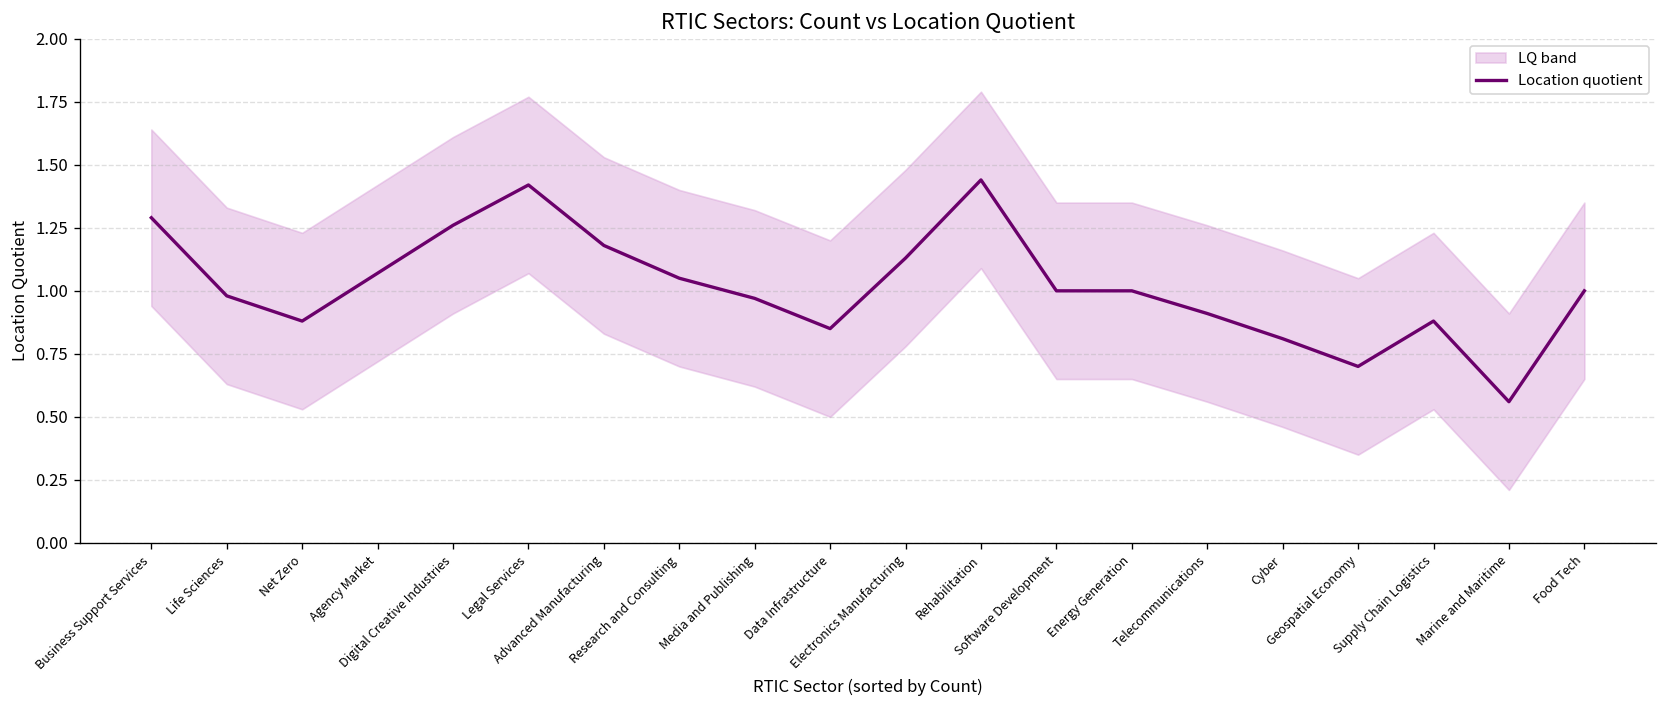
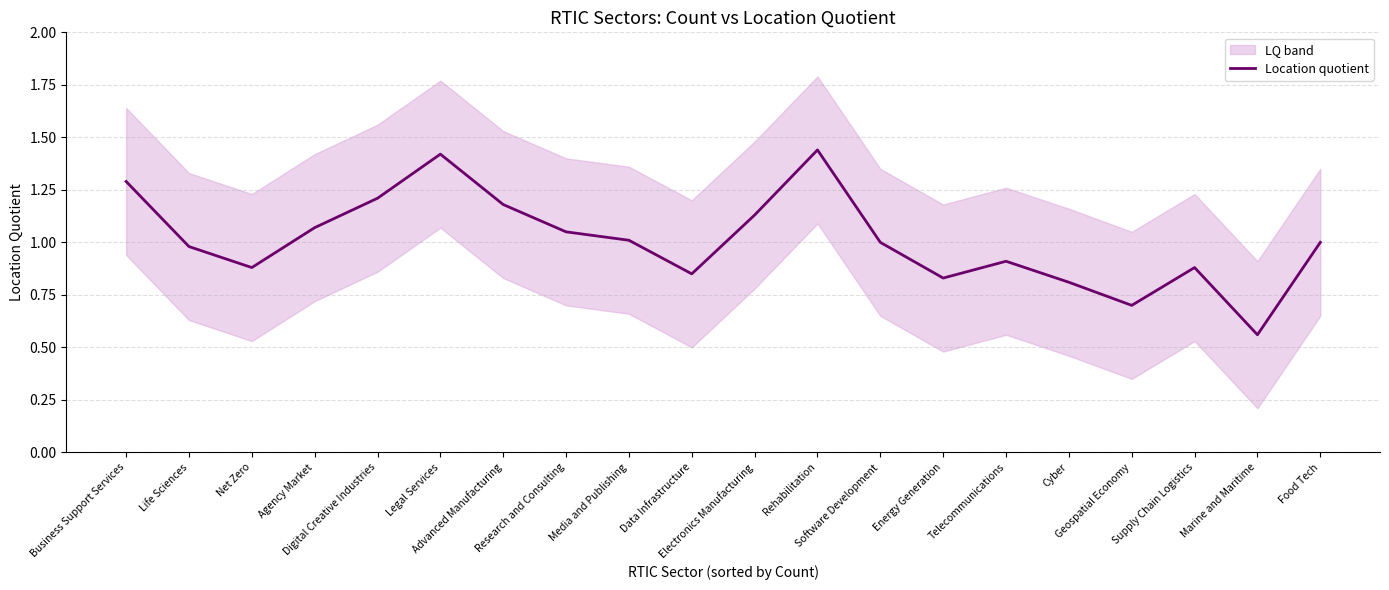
  {
    "Location quotient": {
      "Business Support Services": 1.29,
      "Life Sciences": 0.98,
      "Net Zero": 0.88,
      "Agency Market": 1.07,
-     "Digital Creative Industries": 1.26,
+     "Digital Creative Industries": 1.21,
      "Legal Services": 1.42,
      "Advanced Manufacturing": 1.18,
      "Research and Consulting": 1.05,
-     "Media and Publishing": 0.97,
+     "Media and Publishing": 1.01,
      "Data Infrastructure": 0.85,
      "Electronics Manufacturing": 1.13,
      "Rehabilitation": 1.44,
      "Software Development": 1.00,
-     "Energy Generation": 1.00,
+     "Energy Generation": 0.83,
      "Telecommunications": 0.91,
      "Cyber": 0.81,
      "Geospatial Economy": 0.70,
      "Supply Chain Logistics": 0.88,
      "Marine and Maritime": 0.56,
      "Food Tech": 1.00
    }
  }
